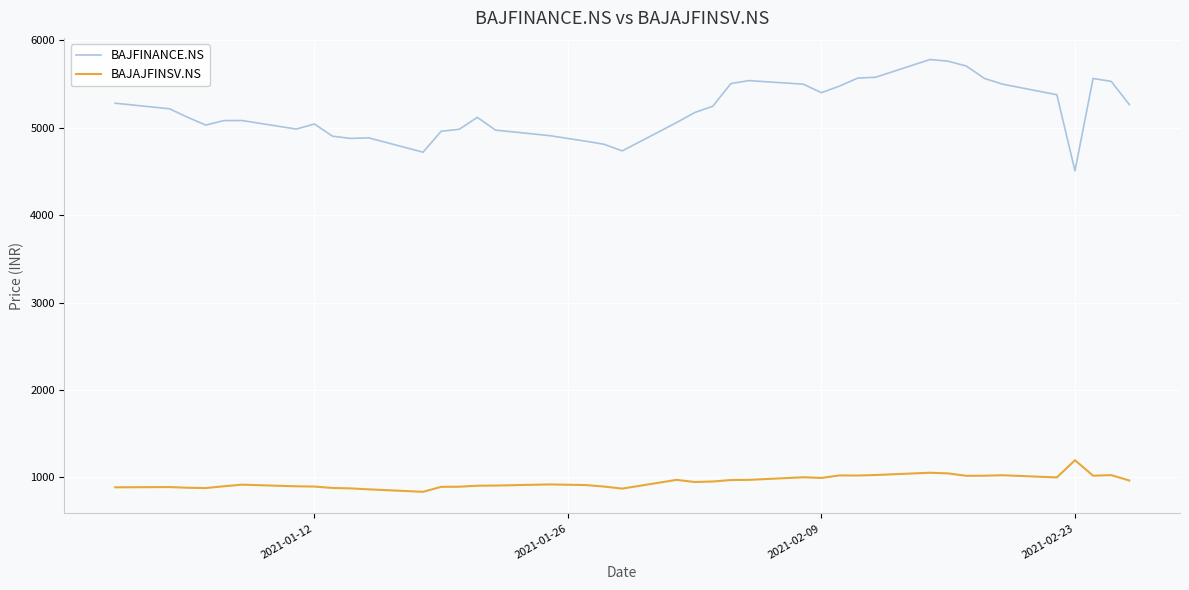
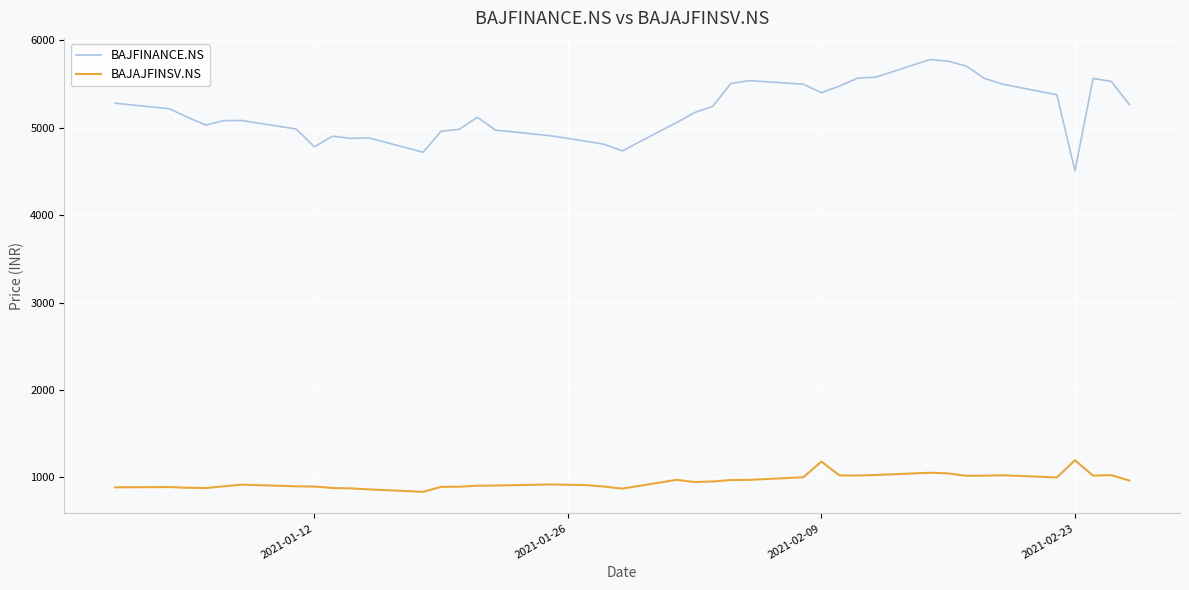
  {
    "BAJFINANCE.NS": {
-     "2021-01-12": 5000,
+     "2021-01-12": 4800,
      "2021-02-09": 5400,
      "2021-02-23": 4500
    },
    "BAJAJFINSV.NS": {
      "2021-01-12": 900,
-     "2021-02-09": 1000,
+     "2021-02-09": 1200,
      "2021-02-23": 1200
    }
  }
